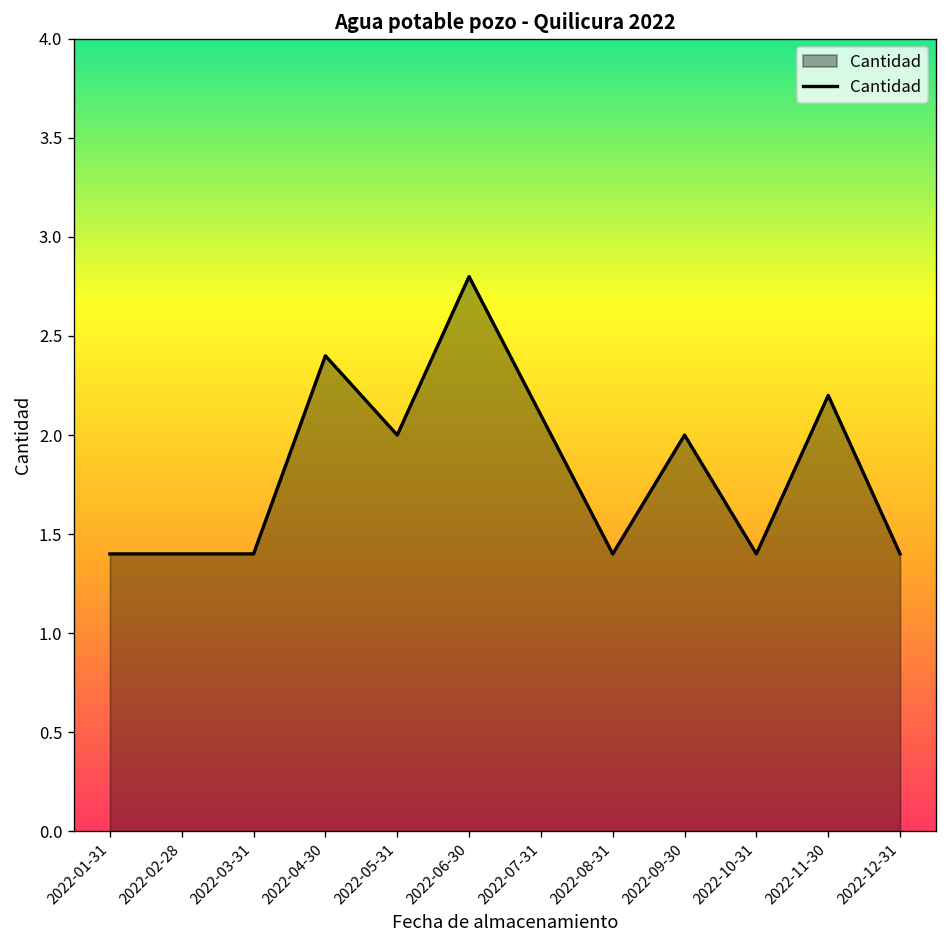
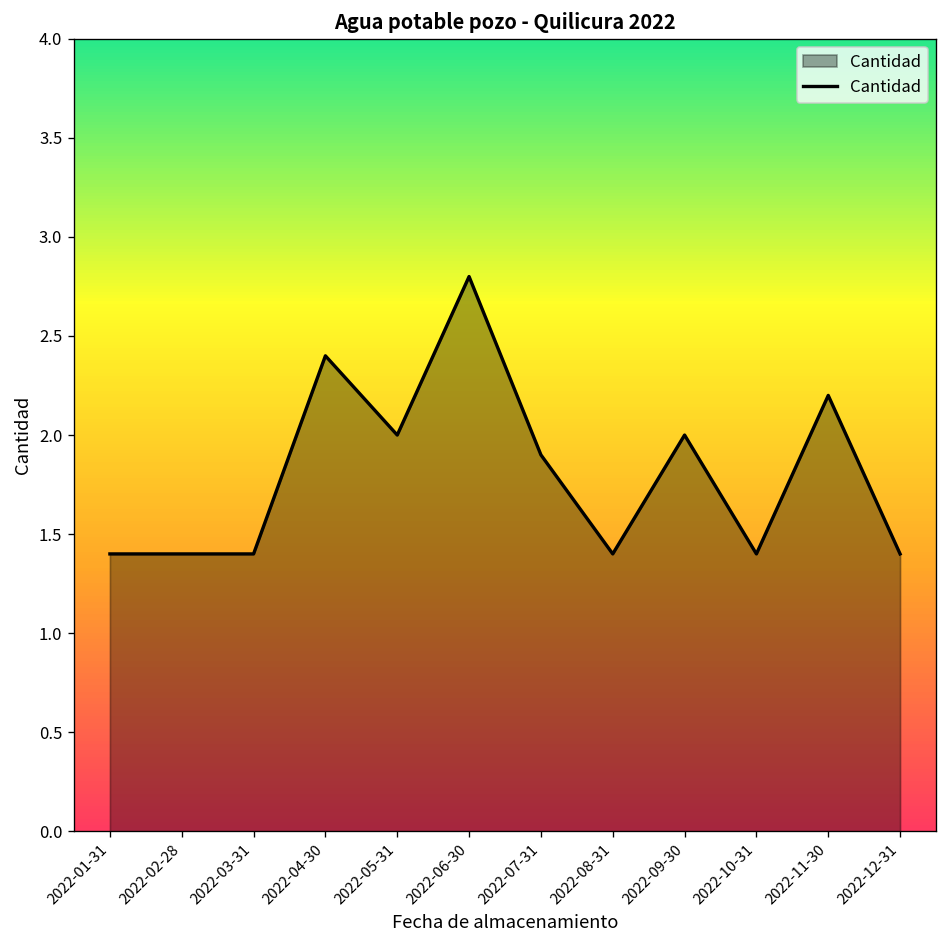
  {
    "2022-01-31": 1.4,
    "2022-02-28": 1.4,
    "2022-03-31": 1.4,
    "2022-04-30": 2.4,
    "2022-05-31": 2.0,
    "2022-06-30": 2.8,
-   "2022-07-31": 2.1,
+   "2022-07-31": 1.9,
    "2022-08-31": 1.4,
    "2022-09-30": 2.0,
    "2022-10-31": 1.4,
    "2022-11-30": 2.2,
    "2022-12-31": 1.4
  }
